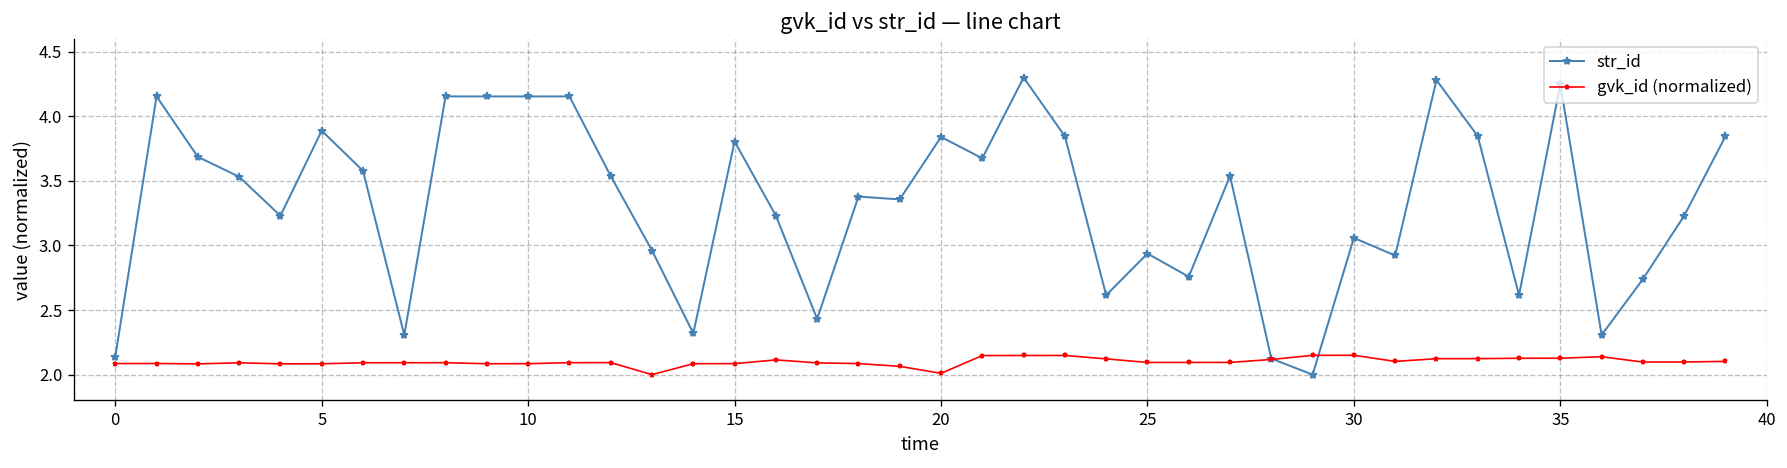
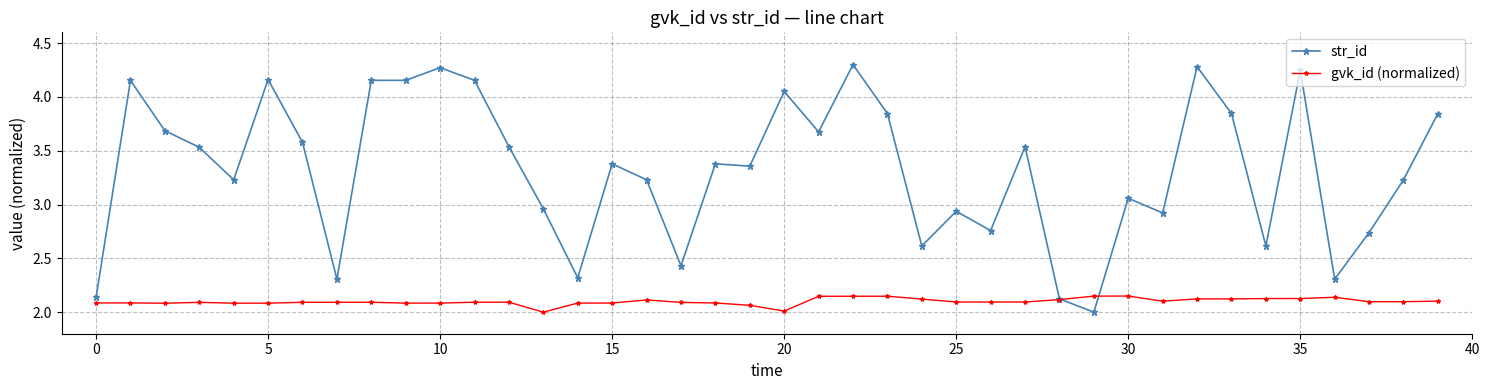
  {
    "str_id": {
      "0": 2.14,
-     "5": 3.89,
-     "10": 4.15,
-     "15": 3.80,
-     "20": 3.84,
+     "5": 4.16,
+     "10": 4.27,
+     "15": 3.38,
+     "20": 4.05,
      "25": 2.94,
      "30": 3.06
    },
    "gvk_id (normalized)": {
      "0": 2.09,
      "5": 2.08,
      "10": 2.08,
      "15": 2.08,
      "20": 2.01,
      "25": 2.09,
      "30": 2.15,
      "35": 2.13
    }
  }
